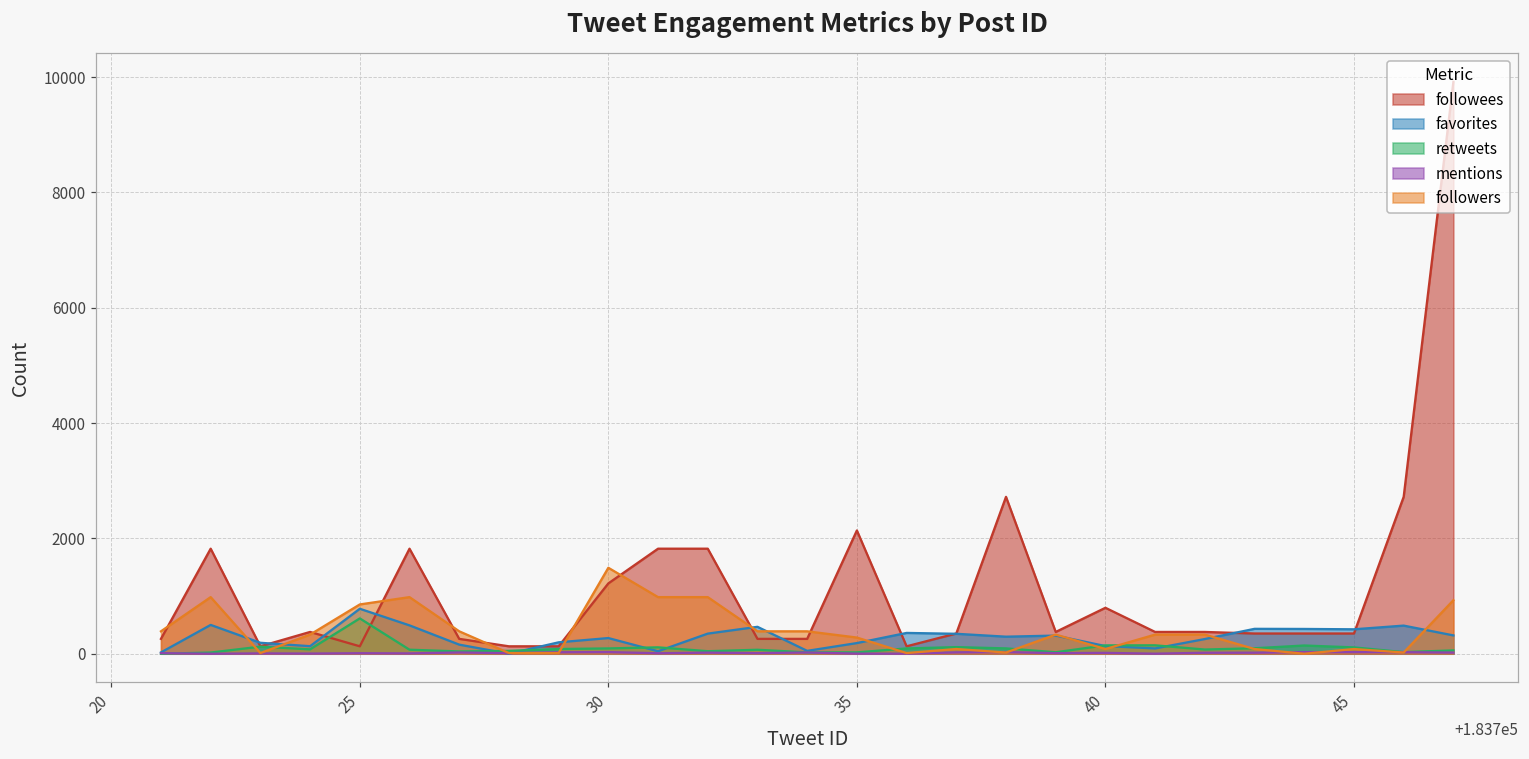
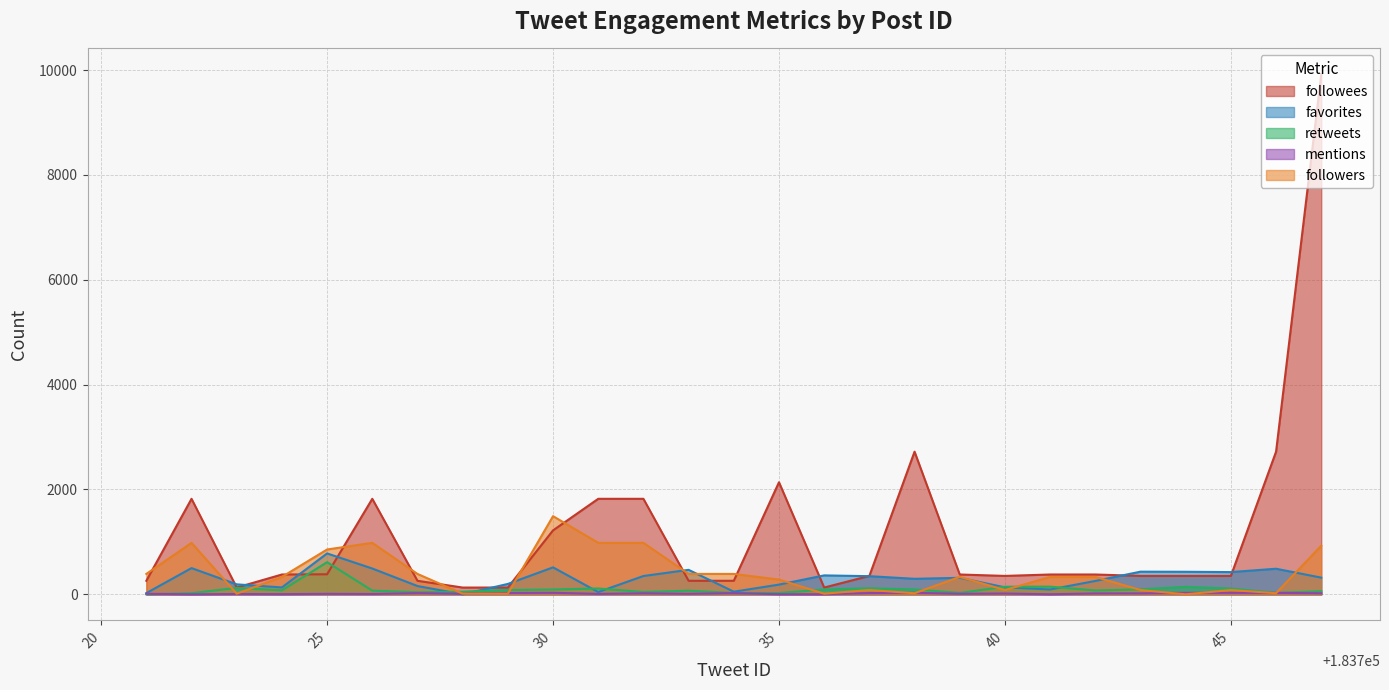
  {
    "followees": {
-     "25": 100,
+     "25": 400,
      "30": 1200,
      "35": 2100,
-     "40": 800,
+     "40": 400,
      "45": 400
    },
    "favorites": {
      "25": 800,
-     "30": 300,
+     "30": 500,
      "35": 200,
      "45": 400
    },
    "retweets": {
      "25": 600,
      "30": 100
    },
    "mentions": {
      "25": 0,
      "30": 0,
      "40": 0,
      "45": 0
    },
    "followers": {
      "25": 900,
      "30": 1500,
      "35": 300,
      "40": 100
    }
  }
